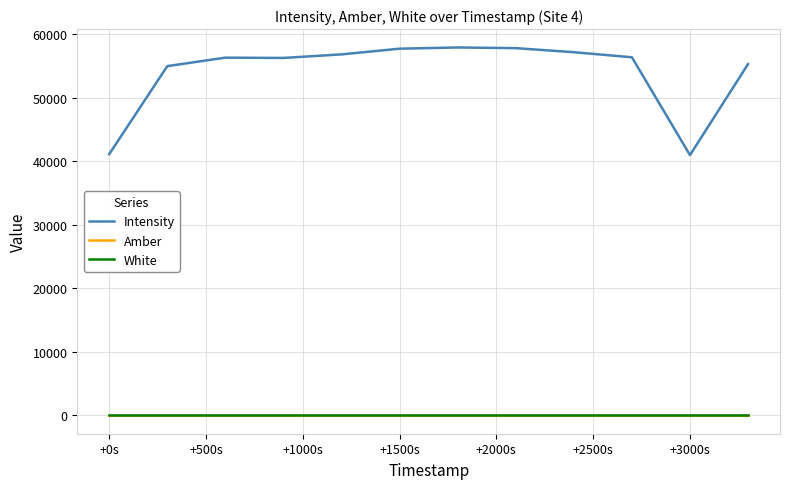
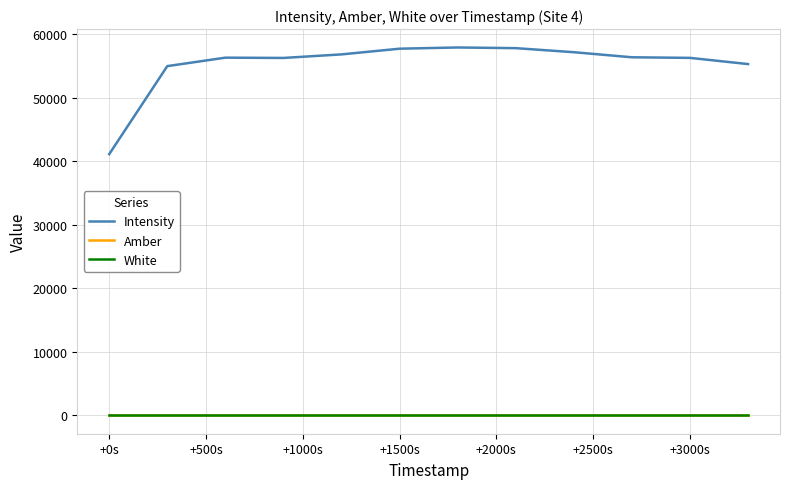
  {
    "Intensity": {
      "+0s": 41000,
      "+1500s": 58000,
-     "+3000s": 41000
+     "+3000s": 56000
    },
    "White": {
      "+0s": 0,
      "+1500s": 0,
      "+3000s": 0
    }
  }
